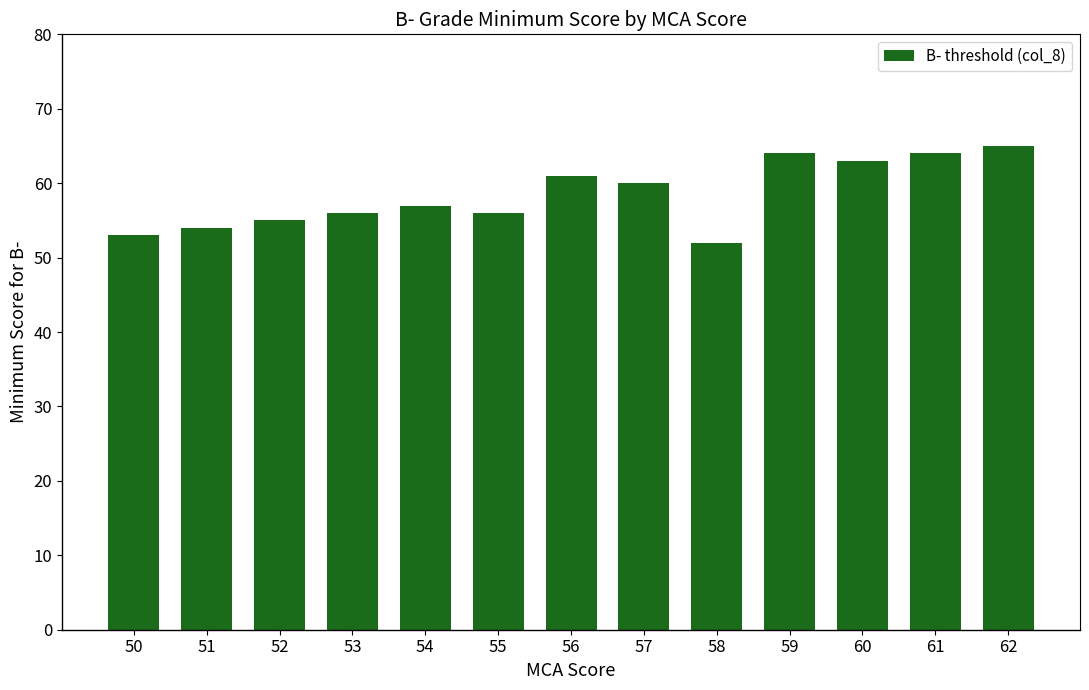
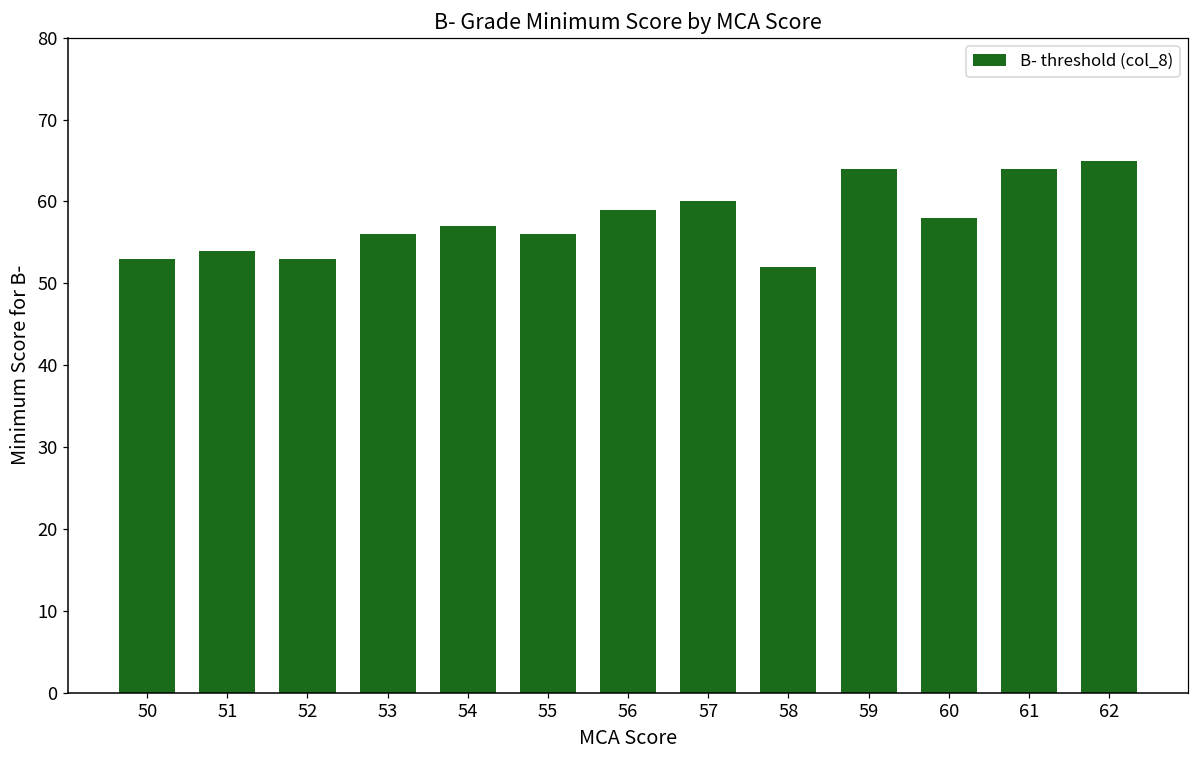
  {
    "50": 53,
    "51": 54,
-   "52": 55,
+   "52": 53,
    "53": 56,
    "54": 57,
    "55": 56,
-   "56": 61,
+   "56": 59,
    "57": 60,
    "58": 52,
    "59": 64,
-   "60": 63,
+   "60": 58,
    "61": 64,
    "62": 65
  }
